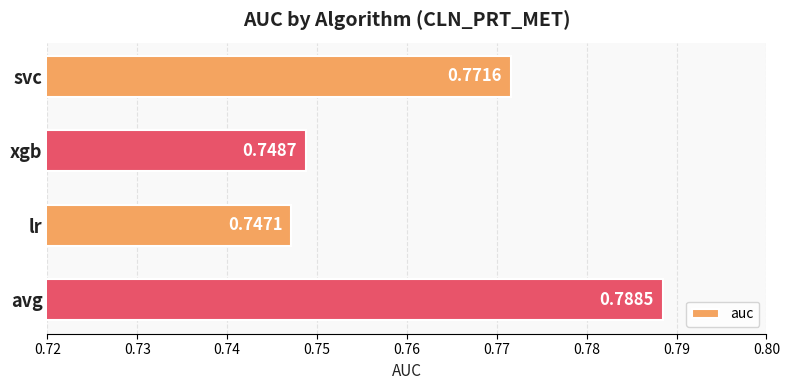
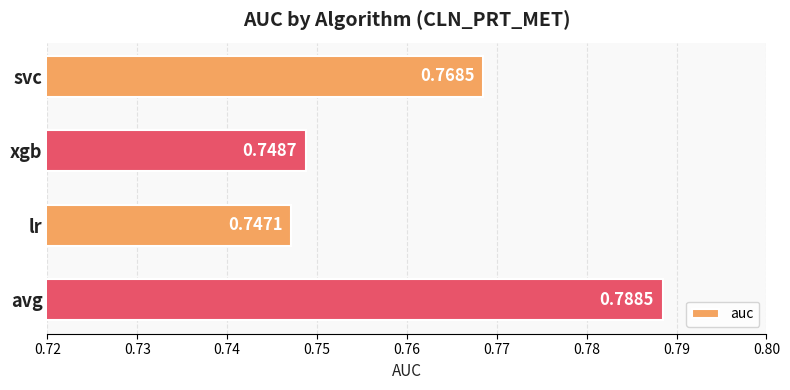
  {
-   "svc": 0.7716,
+   "svc": 0.7685,
    "xgb": 0.7487,
    "lr": 0.7471,
    "avg": 0.7885
  }
